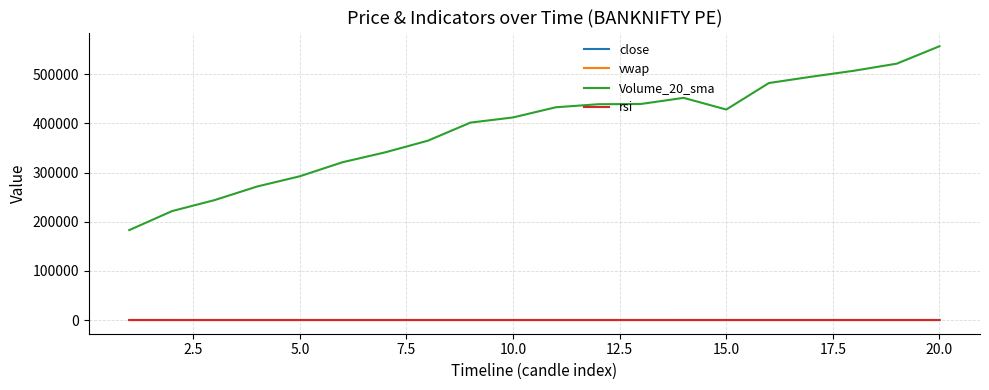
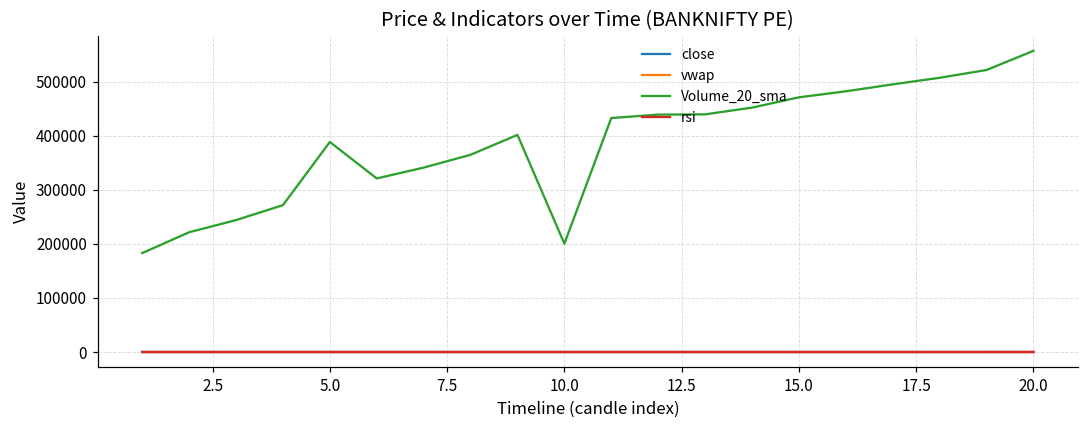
  {
    "rsi": {
      "5.0": 0,
      "10.0": 0,
      "15.0": 0,
      "20.0": 0
    },
    "Volume_20_sma": {
-     "5.0": 290000,
-     "10.0": 410000,
-     "15.0": 430000,
+     "5.0": 390000,
+     "10.0": 200000,
+     "15.0": 470000,
      "20.0": 560000
    }
  }
